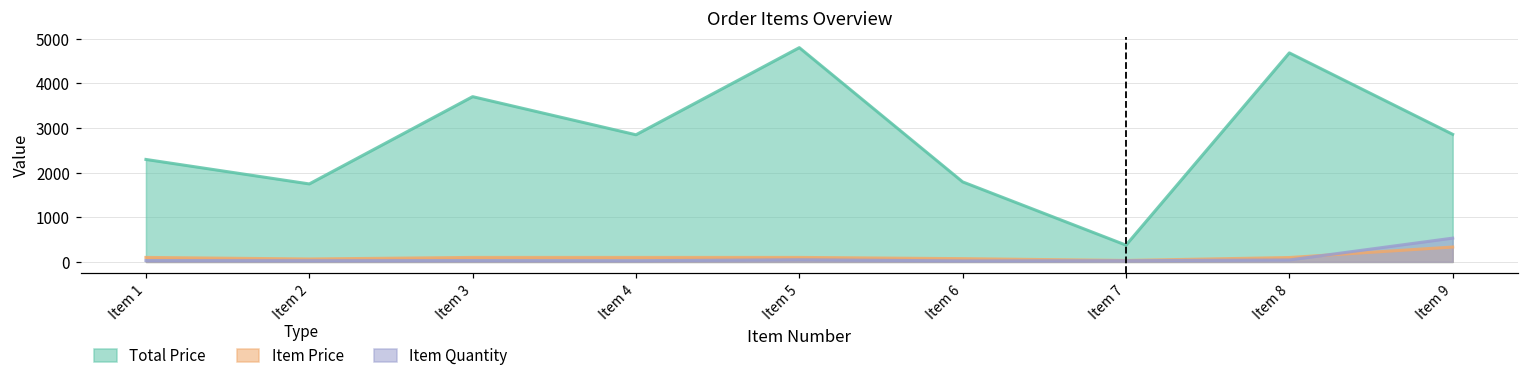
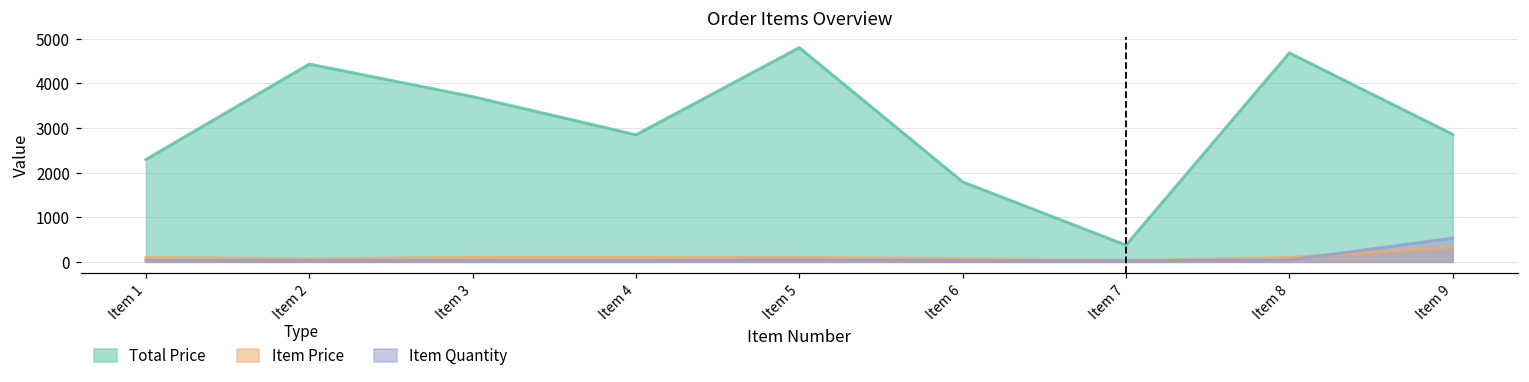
  {
    "Total Price": {
      "Item 1": 2300,
-     "Item 2": 1700,
+     "Item 2": 4400,
      "Item 3": 3700,
      "Item 4": 2800,
      "Item 5": 4800,
      "Item 6": 1800,
      "Item 7": 400,
      "Item 8": 4700,
      "Item 9": 2900
    },
    "Item Price": {
      "Item 1": 100,
      "Item 3": 100,
      "Item 4": 100,
      "Item 9": 300
    },
    "Item Quantity": {
      "Item 1": 0,
      "Item 3": 0,
      "Item 4": 0,
      "Item 9": 500
    }
  }
